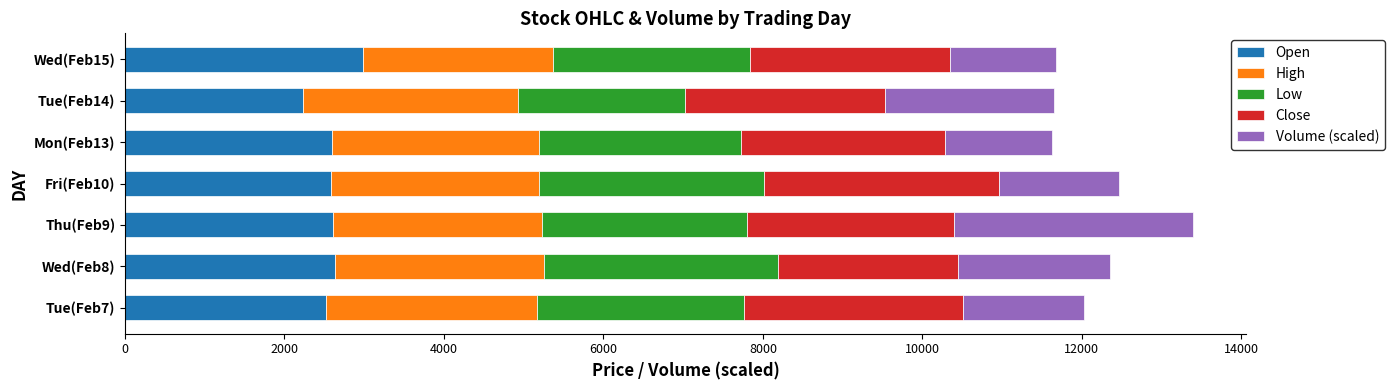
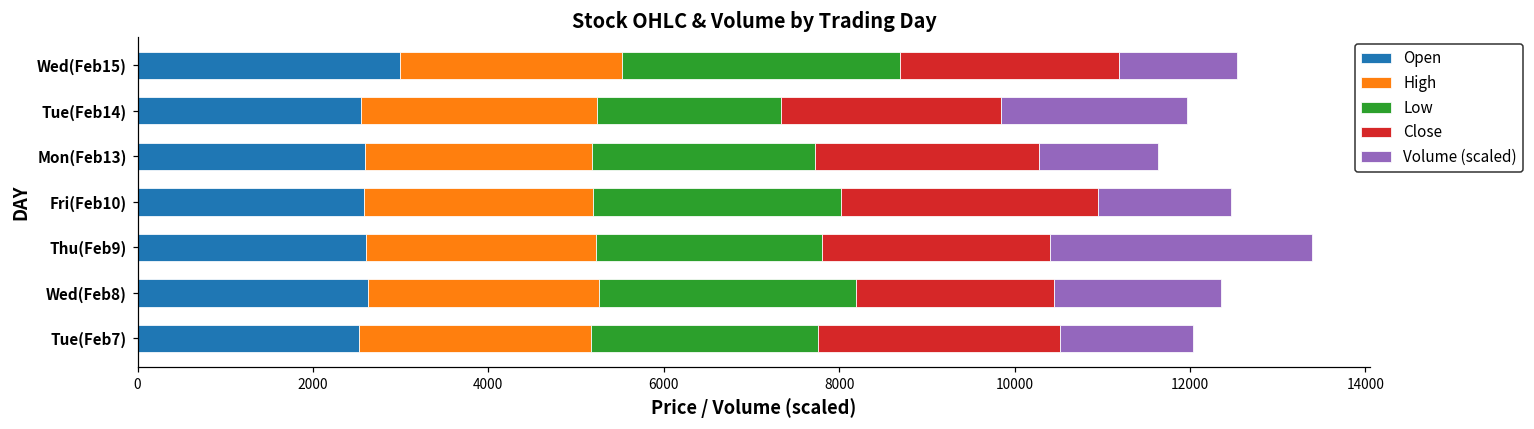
  {
    "Open": {
      "Wed(Feb15)": 3000,
-     "Tue(Feb14)": 2200,
+     "Tue(Feb14)": 2500,
      "Mon(Feb13)": 2600,
      "Fri(Feb10)": 2600,
      "Thu(Feb9)": 2600,
      "Wed(Feb8)": 2600,
      "Tue(Feb7)": 2500
    },
    "High": {
-     "Wed(Feb15)": 2400,
+     "Wed(Feb15)": 2500,
      "Tue(Feb14)": 2700,
      "Mon(Feb13)": 2600,
      "Fri(Feb10)": 2600,
      "Thu(Feb9)": 2600,
      "Wed(Feb8)": 2600,
      "Tue(Feb7)": 2600
    },
    "Low": {
-     "Wed(Feb15)": 2500,
+     "Wed(Feb15)": 3200,
      "Tue(Feb14)": 2100,
      "Mon(Feb13)": 2500,
      "Fri(Feb10)": 2800,
      "Thu(Feb9)": 2600,
      "Wed(Feb8)": 2900,
      "Tue(Feb7)": 2600
    },
    "Close": {
      "Wed(Feb15)": 2500,
      "Tue(Feb14)": 2500,
      "Mon(Feb13)": 2600,
      "Fri(Feb10)": 2900,
      "Thu(Feb9)": 2600,
      "Wed(Feb8)": 2300,
      "Tue(Feb7)": 2800
    },
    "Volume (scaled)": {
      "Wed(Feb15)": 1300,
      "Tue(Feb14)": 2100,
      "Mon(Feb13)": 1400,
      "Fri(Feb10)": 1500,
      "Thu(Feb9)": 3000,
      "Wed(Feb8)": 1900,
      "Tue(Feb7)": 1500
    }
  }
